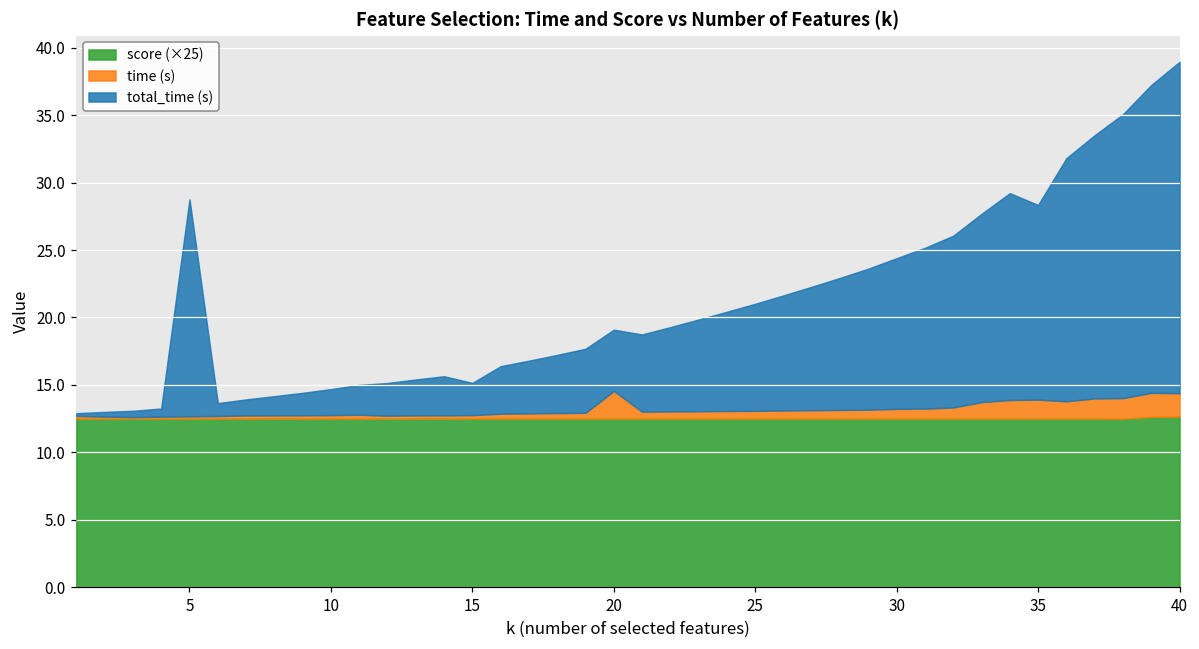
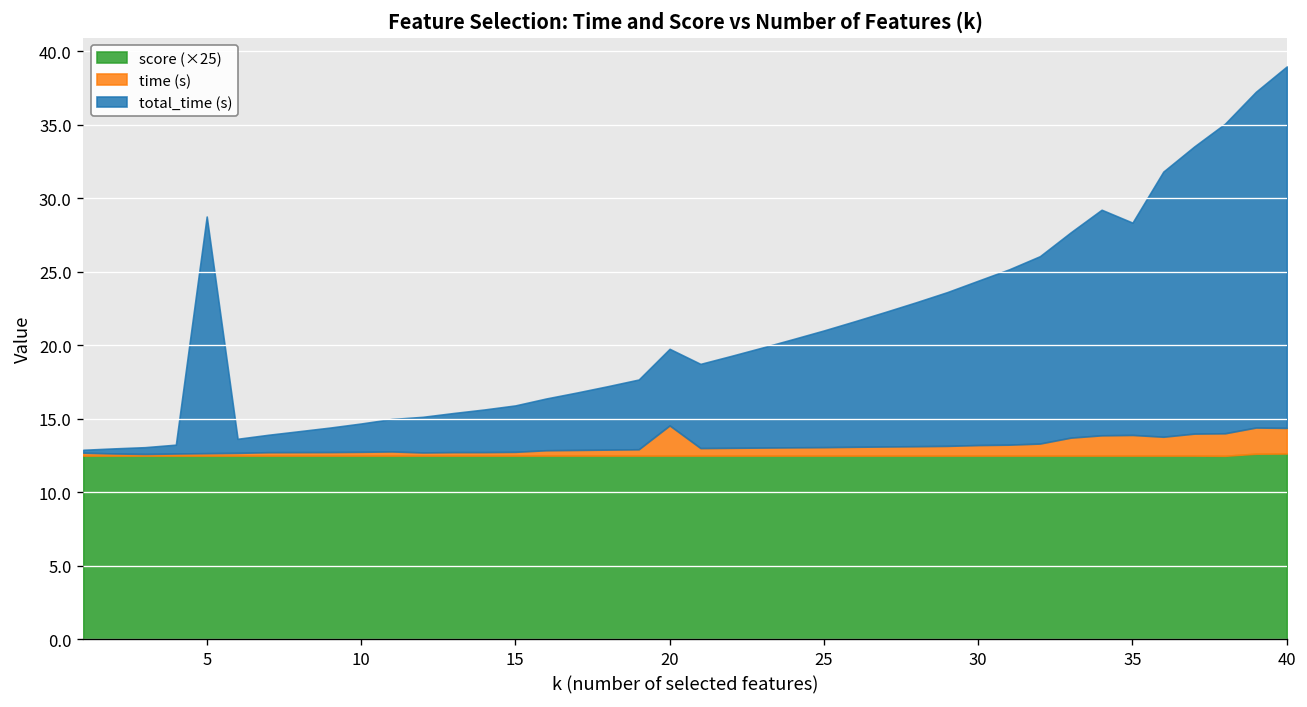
  {
    "score (×25)": {
      "10": 12.5,
      "15": 12.5,
      "20": 12.5,
      "25": 12.5,
      "30": 12.5,
      "35": 12.5,
      "40": 12.6
    },
    "time (s)": {
      "10": 0.3,
      "15": 0.3,
      "20": 2.1,
      "25": 0.6,
      "30": 0.7,
      "35": 1.4,
      "40": 1.7
    },
    "total_time (s)": {
      "5": 16.1,
      "10": 1.9,
-     "15": 2.4,
-     "20": 4.5,
+     "15": 3.2,
+     "20": 5.2,
      "25": 7.9,
      "30": 11.2,
      "35": 14.4,
      "40": 24.6
    }
  }
